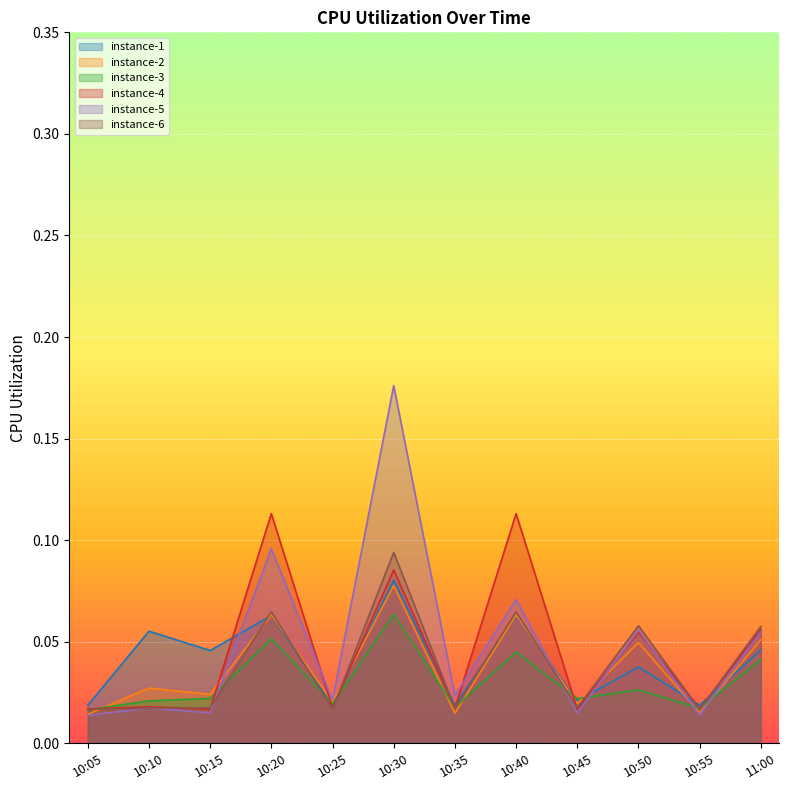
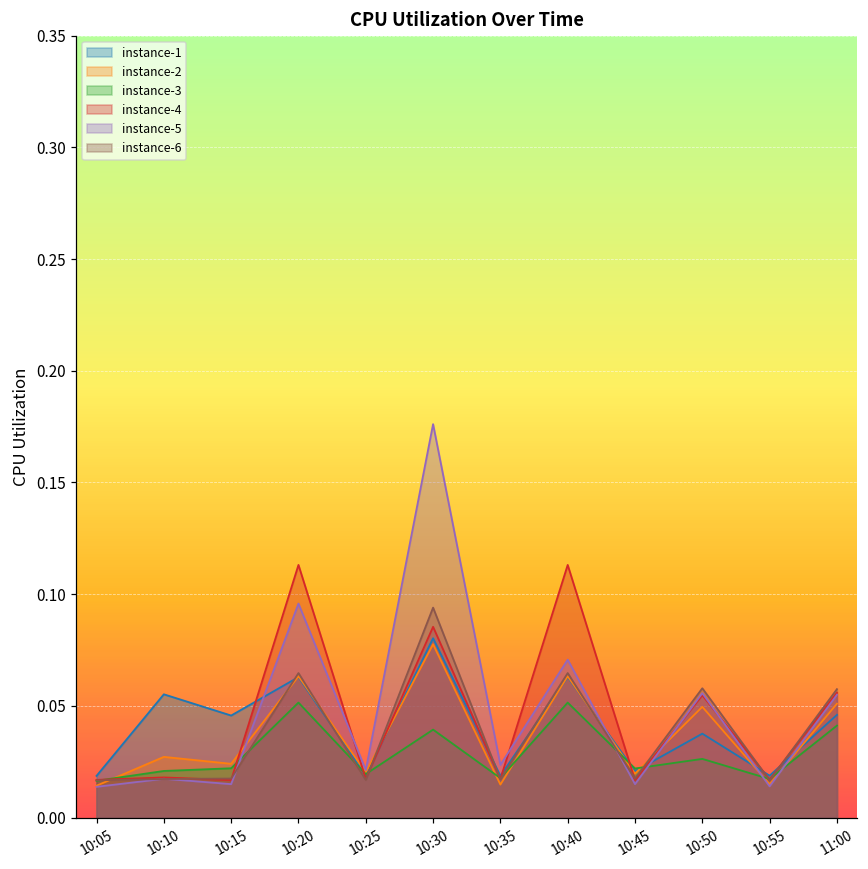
  {
    "instance-1": {
      "10:05": 0.019,
      "10:10": 0.055,
      "10:15": 0.046,
      "10:30": 0.080,
      "10:50": 0.038,
      "10:55": 0.019,
      "11:00": 0.046
    },
    "instance-3": {
      "10:10": 0.021,
      "10:15": 0.022,
      "10:20": 0.052,
-     "10:30": 0.064,
-     "10:40": 0.045,
+     "10:30": 0.039,
+     "10:40": 0.052,
      "10:50": 0.026,
      "11:00": 0.041
    },
    "instance-5": {
      "10:15": 0.015,
      "10:20": 0.096,
      "10:30": 0.176,
      "10:35": 0.024,
      "10:40": 0.071,
      "10:45": 0.015
    }
  }
